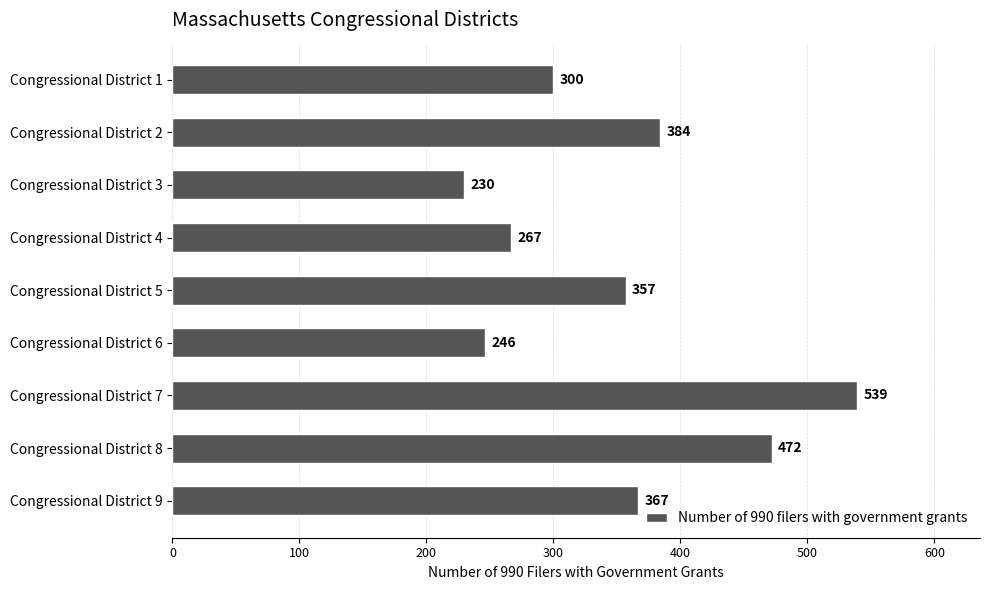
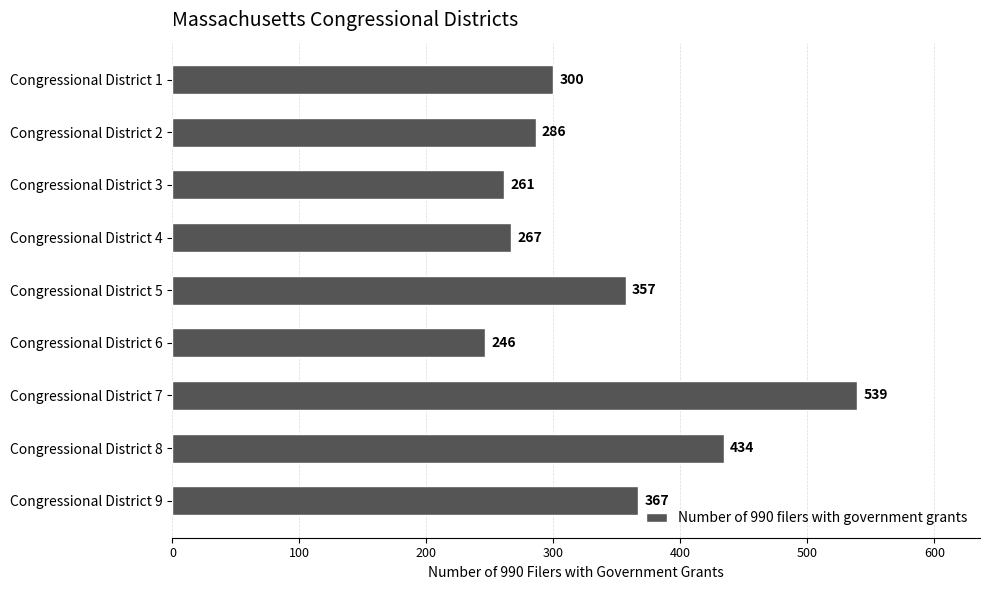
  {
    "Congressional District 1": 300,
-   "Congressional District 2": 384,
-   "Congressional District 3": 230,
+   "Congressional District 2": 286,
+   "Congressional District 3": 261,
    "Congressional District 4": 267,
    "Congressional District 5": 357,
    "Congressional District 6": 246,
    "Congressional District 7": 539,
-   "Congressional District 8": 472,
+   "Congressional District 8": 434,
    "Congressional District 9": 367
  }
